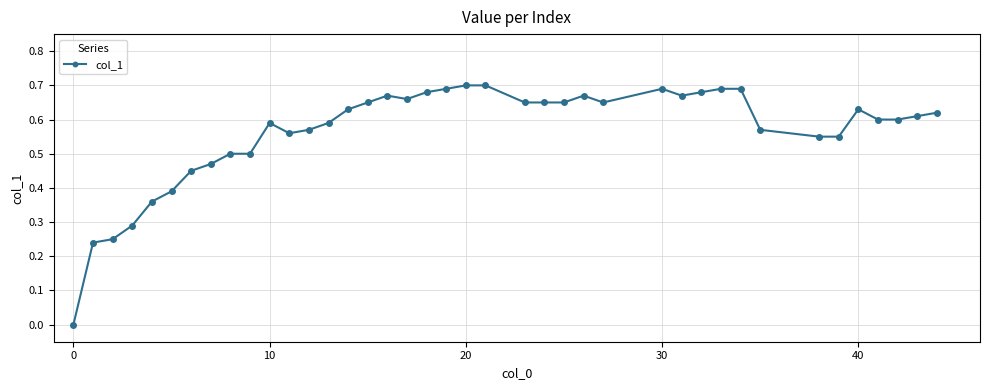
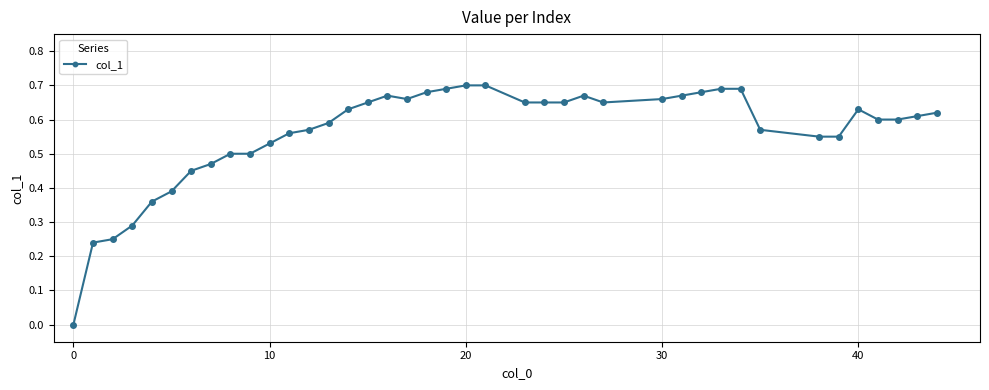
  {
    "0": 0.00,
-   "10": 0.59,
+   "10": 0.53,
    "20": 0.70,
-   "30": 0.69,
+   "30": 0.66,
    "40": 0.63
  }
